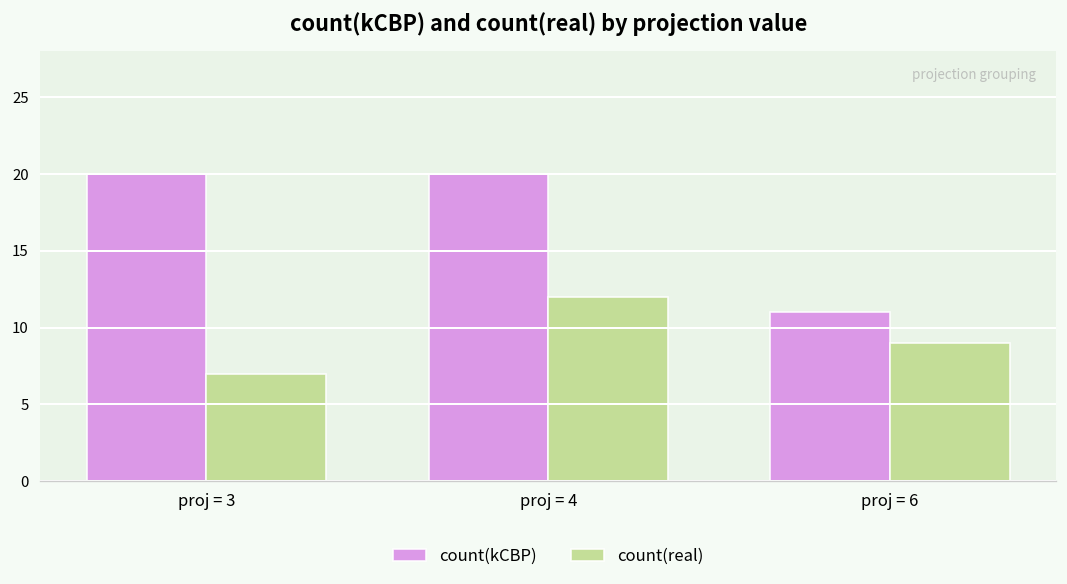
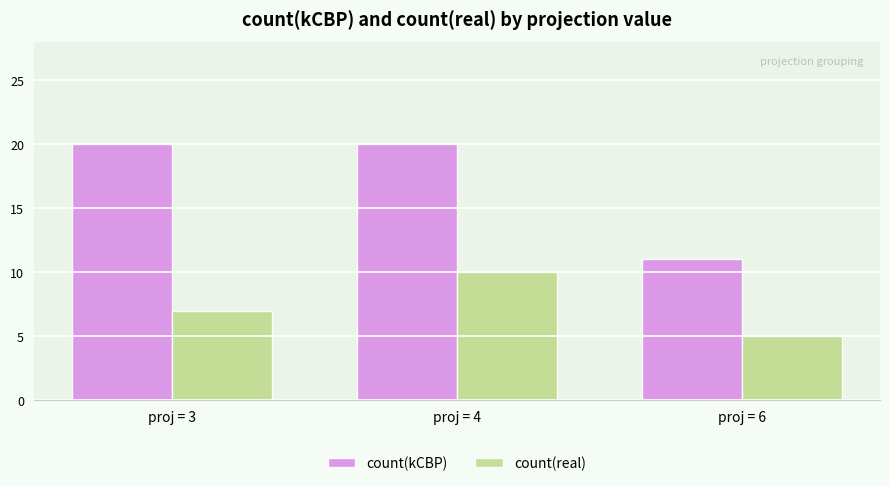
  {
    "count(kCBP)": {
      "proj = 3": 20,
      "proj = 4": 20,
      "proj = 6": 11
    },
    "count(real)": {
      "proj = 3": 7,
-     "proj = 4": 12,
-     "proj = 6": 9
+     "proj = 4": 10,
+     "proj = 6": 5
    }
  }
